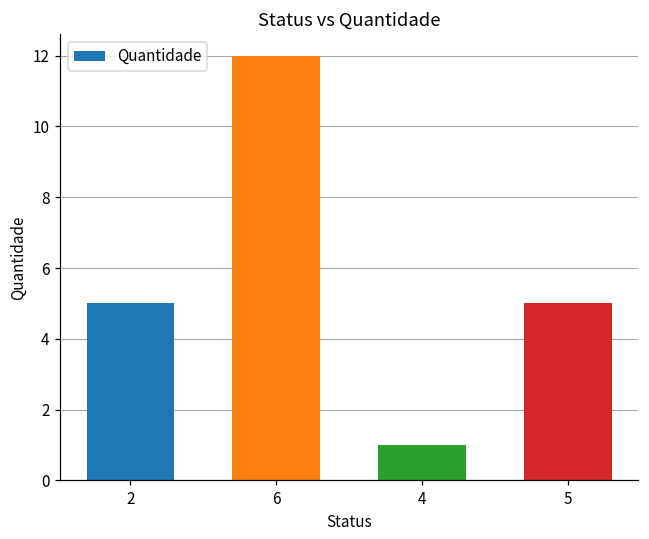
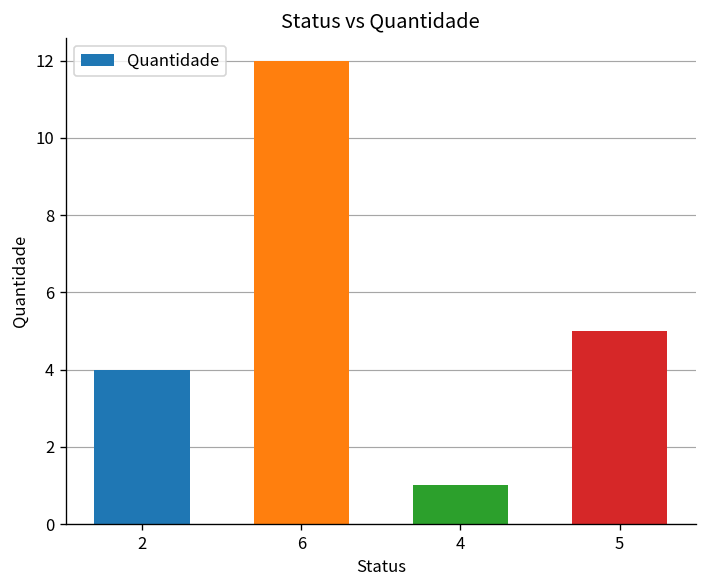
  {
-   "2": 5,
+   "2": 4,
    "6": 12,
    "4": 1,
    "5": 5
  }
